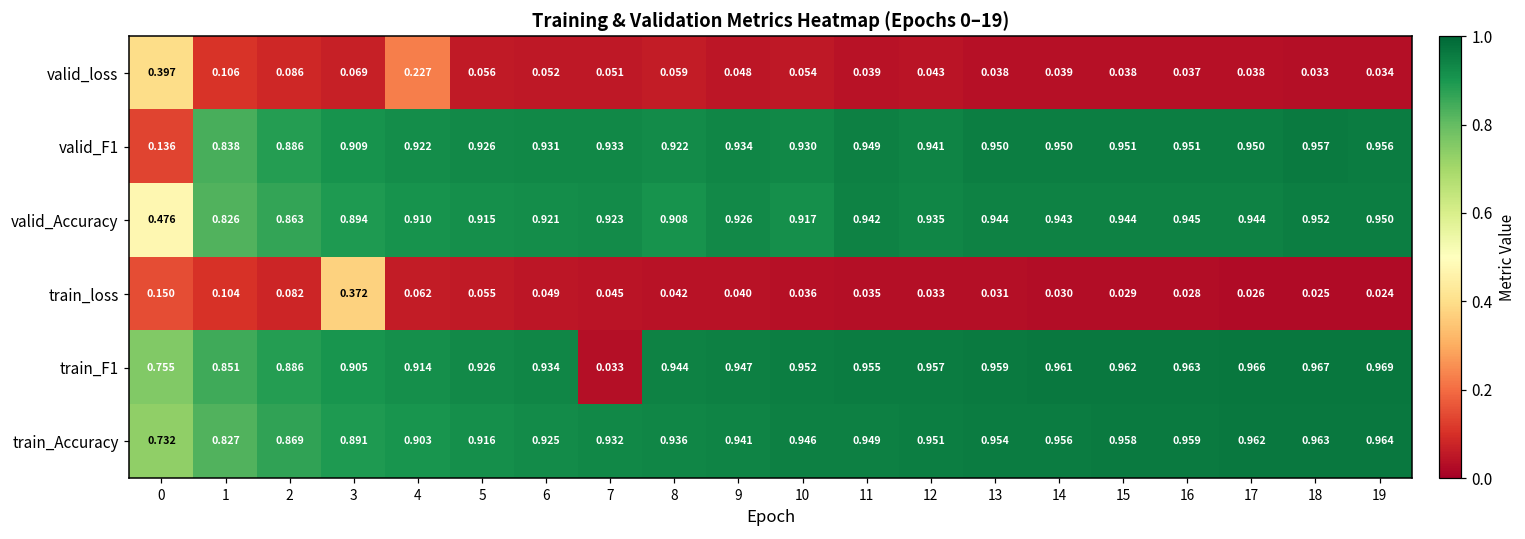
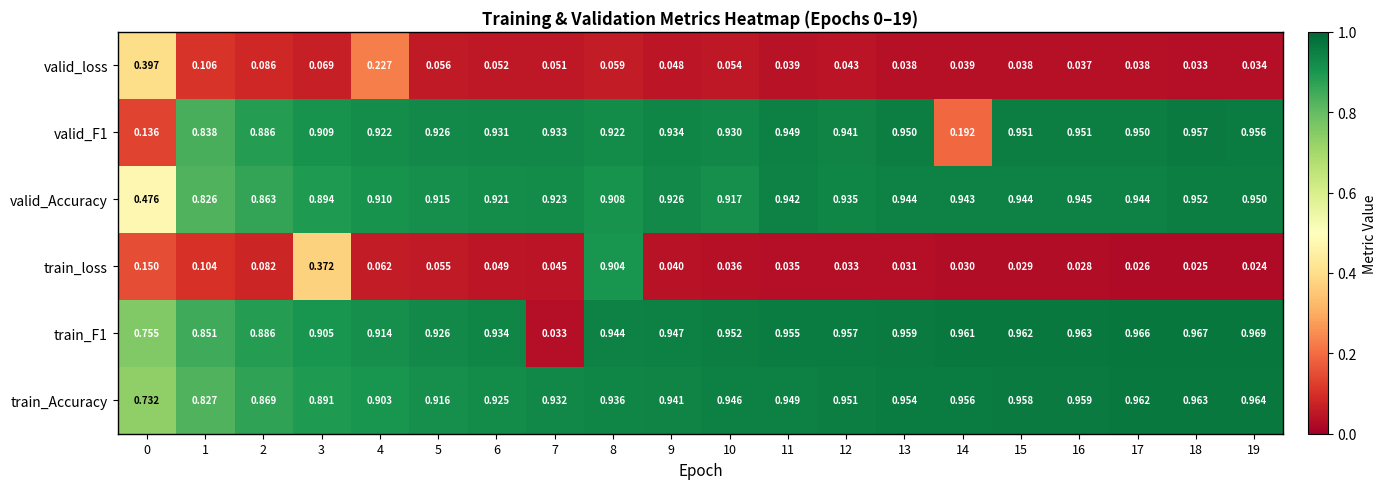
  {
    "valid_loss": {
      "0": 0.397,
      "1": 0.106,
      "2": 0.086,
      "3": 0.069,
      "4": 0.227,
      "5": 0.056,
      "6": 0.052,
      "7": 0.051,
      "8": 0.059,
      "9": 0.048,
      "10": 0.054,
      "11": 0.039,
      "12": 0.043,
      "13": 0.038,
      "14": 0.039,
      "15": 0.038,
      "16": 0.037,
      "17": 0.038,
      "18": 0.033,
      "19": 0.034
    },
    "valid_F1": {
      "0": 0.136,
      "1": 0.838,
      "2": 0.886,
      "3": 0.909,
      "4": 0.922,
      "5": 0.926,
      "6": 0.931,
      "7": 0.933,
      "8": 0.922,
      "9": 0.934,
      "10": 0.930,
      "11": 0.949,
      "12": 0.941,
      "13": 0.950,
-     "14": 0.950,
+     "14": 0.192,
      "15": 0.951,
      "16": 0.951,
      "17": 0.950,
      "18": 0.957,
      "19": 0.956
    },
    "valid_Accuracy": {
      "0": 0.476,
      "1": 0.826,
      "2": 0.863,
      "3": 0.894,
      "4": 0.910,
      "5": 0.915,
      "6": 0.921,
      "7": 0.923,
      "8": 0.908,
      "9": 0.926,
      "10": 0.917,
      "11": 0.942,
      "12": 0.935,
      "13": 0.944,
      "14": 0.943,
      "15": 0.944,
      "16": 0.945,
      "17": 0.944,
      "18": 0.952,
      "19": 0.950
    },
    "train_loss": {
      "0": 0.150,
      "1": 0.104,
      "2": 0.082,
      "3": 0.372,
      "4": 0.062,
      "5": 0.055,
      "6": 0.049,
      "7": 0.045,
-     "8": 0.042,
+     "8": 0.904,
      "9": 0.040,
      "10": 0.036,
      "11": 0.035,
      "12": 0.033,
      "13": 0.031,
      "14": 0.030,
      "15": 0.029,
      "16": 0.028,
      "17": 0.026,
      "18": 0.025,
      "19": 0.024
    },
    "train_F1": {
      "0": 0.755,
      "1": 0.851,
      "2": 0.886,
      "3": 0.905,
      "4": 0.914,
      "5": 0.926,
      "6": 0.934,
      "7": 0.033,
      "8": 0.944,
      "9": 0.947,
      "10": 0.952,
      "11": 0.955,
      "12": 0.957,
      "13": 0.959,
      "14": 0.961,
      "15": 0.962,
      "16": 0.963,
      "17": 0.966,
      "18": 0.967,
      "19": 0.969
    },
    "train_Accuracy": {
      "0": 0.732,
      "1": 0.827,
      "2": 0.869,
      "3": 0.891,
      "4": 0.903,
      "5": 0.916,
      "6": 0.925,
      "7": 0.932,
      "8": 0.936,
      "9": 0.941,
      "10": 0.946,
      "11": 0.949,
      "12": 0.951,
      "13": 0.954,
      "14": 0.956,
      "15": 0.958,
      "16": 0.959,
      "17": 0.962,
      "18": 0.963,
      "19": 0.964
    }
  }
